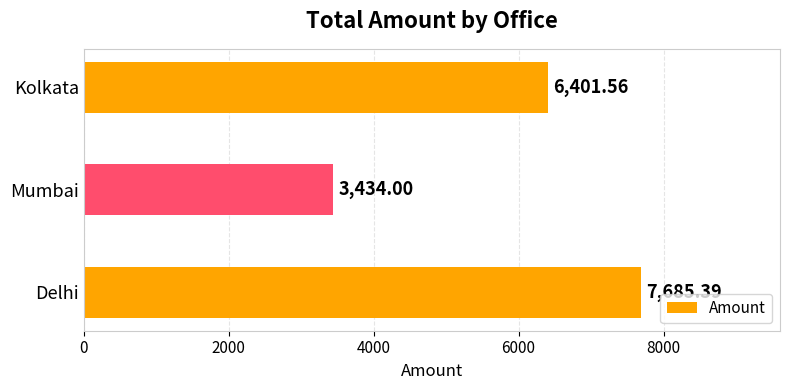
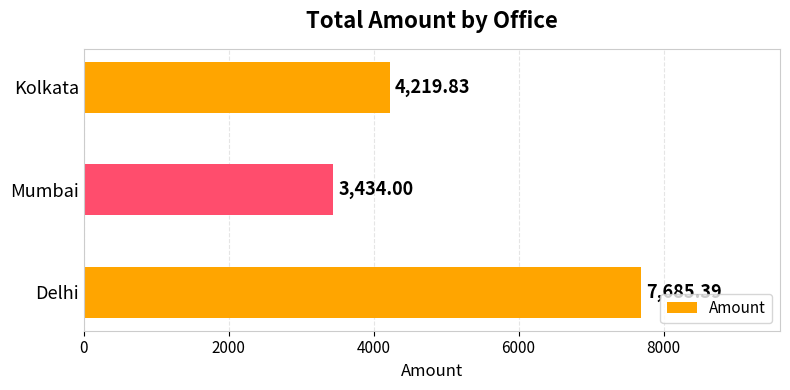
  {
-   "Kolkata": "6,401.56",
+   "Kolkata": "4,219.83",
    "Mumbai": "3,434.00"
  }
